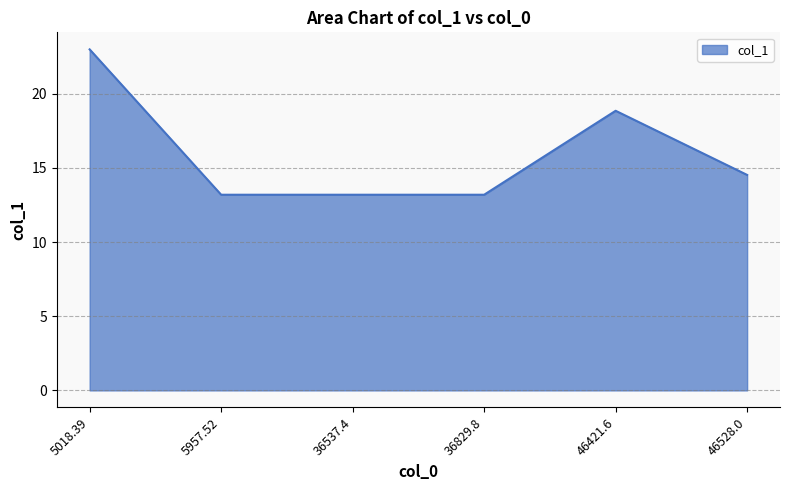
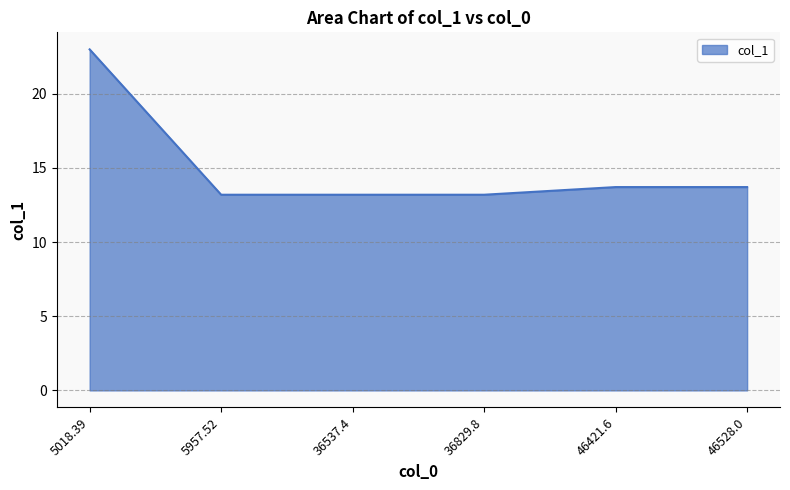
  {
    "5018.39": 23.0,
    "5957.52": 13.2,
    "36537.4": 13.2,
    "36829.8": 13.2,
-   "46421.6": 18.8,
-   "46528.0": 14.5
+   "46421.6": 13.7,
+   "46528.0": 13.7
  }
